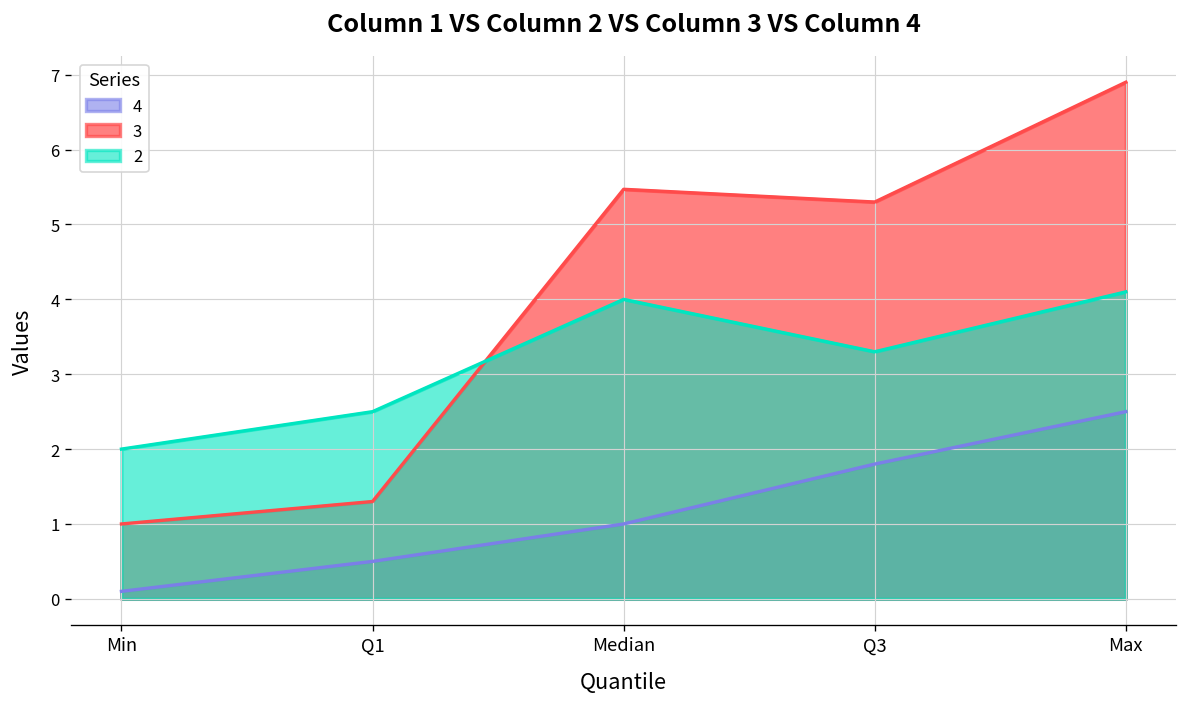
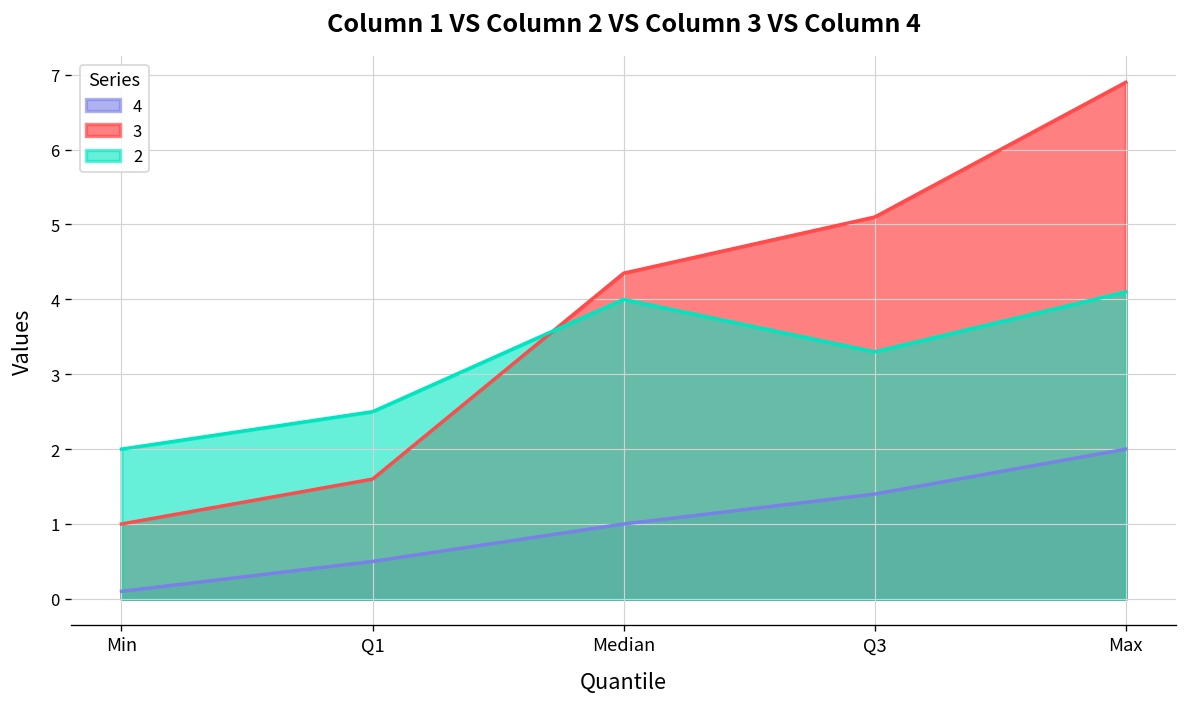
  {
    "4": {
      "Min": 0.1,
      "Q1": 0.5,
      "Median": 1.0,
-     "Q3": 1.8,
-     "Max": 2.5
+     "Q3": 1.4,
+     "Max": 2.0
    },
    "3": {
      "Min": 1.0,
-     "Q1": 1.3,
-     "Median": 5.5,
-     "Q3": 5.3,
+     "Q1": 1.6,
+     "Median": 4.4,
+     "Q3": 5.1,
      "Max": 6.9
    },
    "2": {
      "Min": 2.0,
      "Q1": 2.5,
      "Median": 4.0,
      "Q3": 3.3,
      "Max": 4.1
    }
  }
